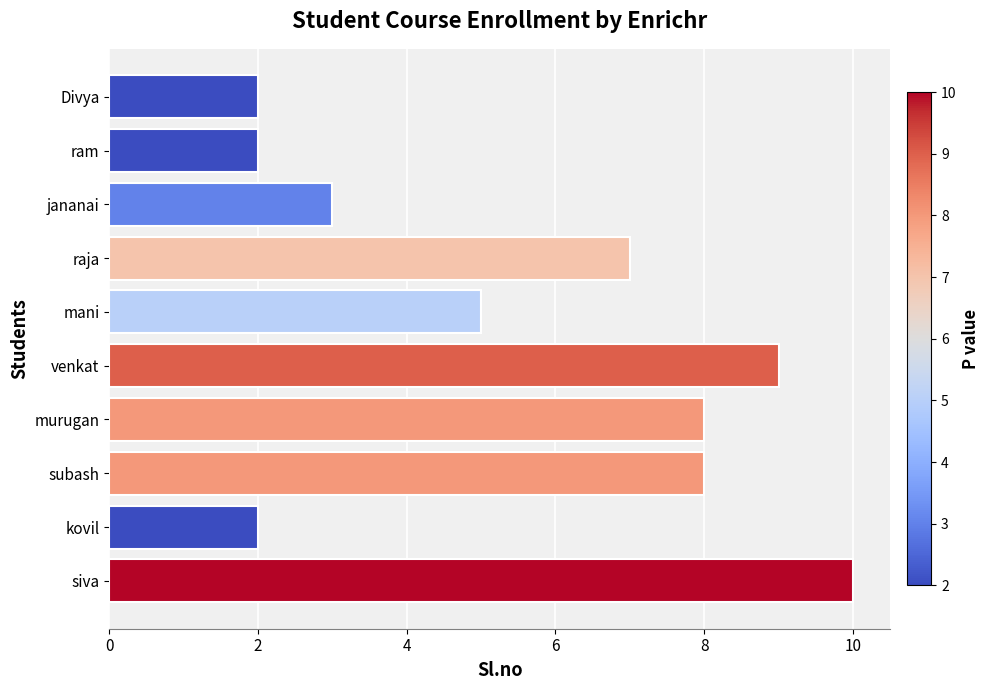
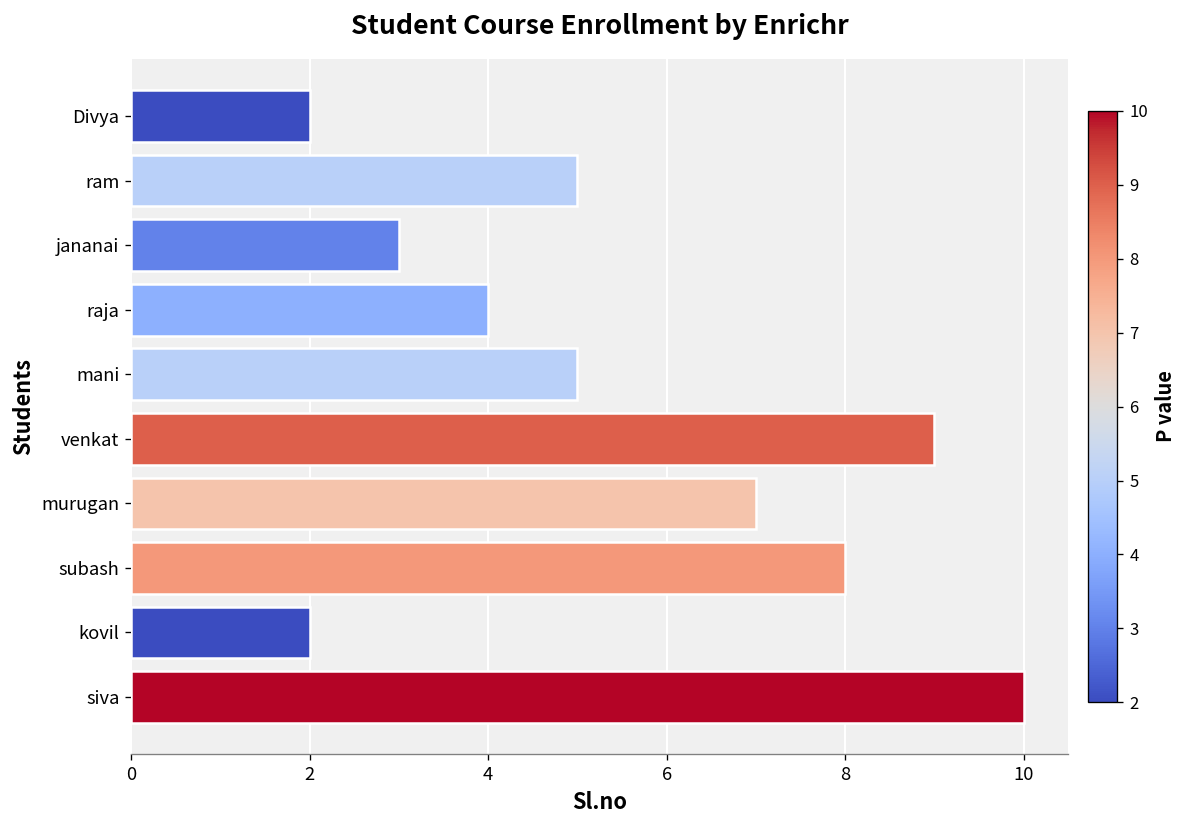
  {
    "Divya": 2,
-   "ram": 2,
+   "ram": 5,
    "jananai": 3,
-   "raja": 7,
+   "raja": 4,
    "mani": 5,
    "venkat": 9,
-   "murugan": 8,
+   "murugan": 7,
    "subash": 8,
    "kovil": 2,
    "siva": 10
  }
